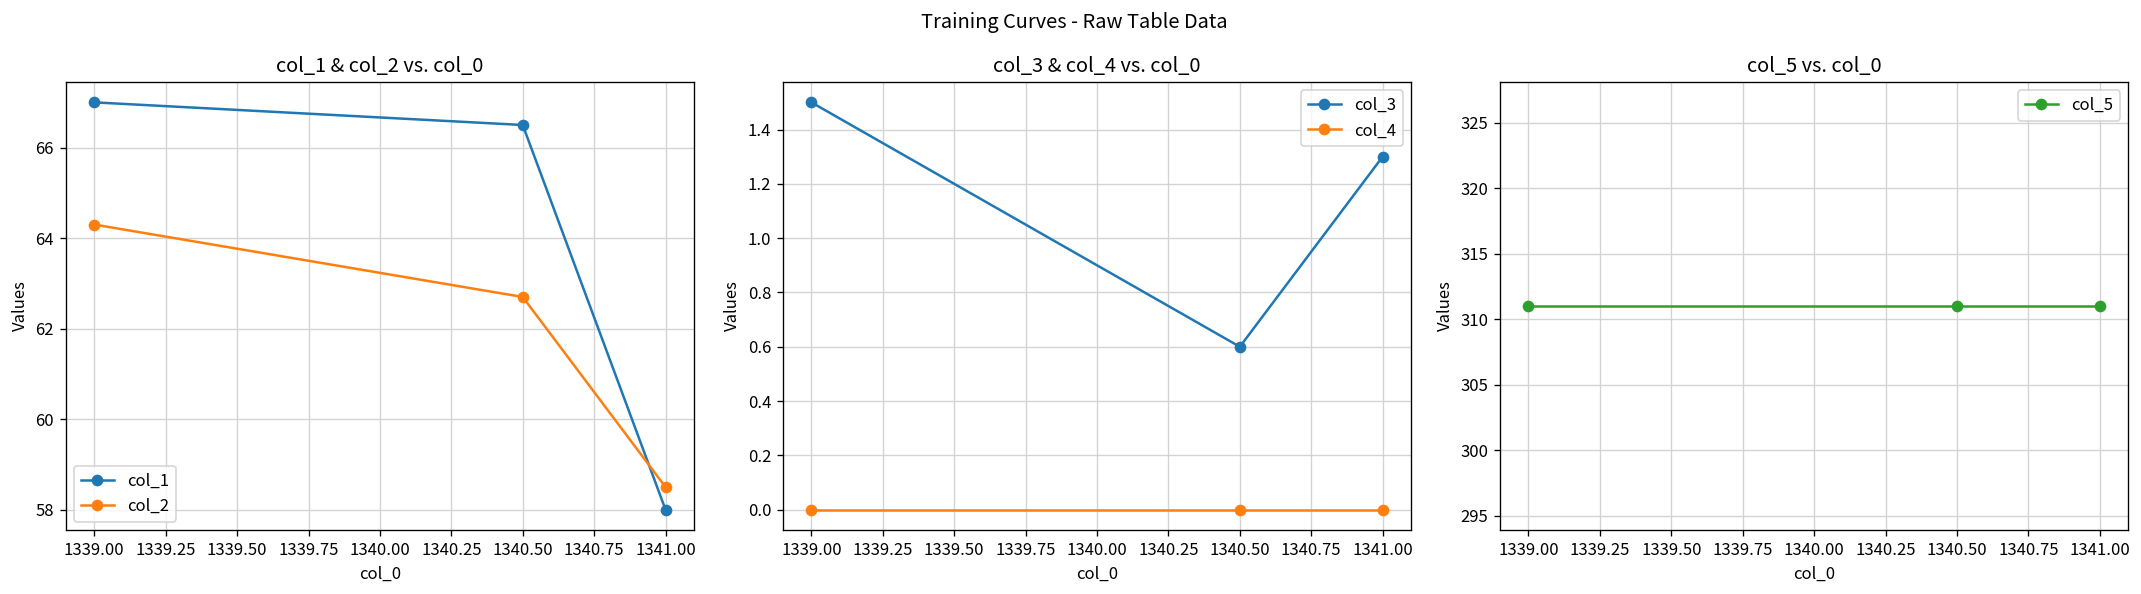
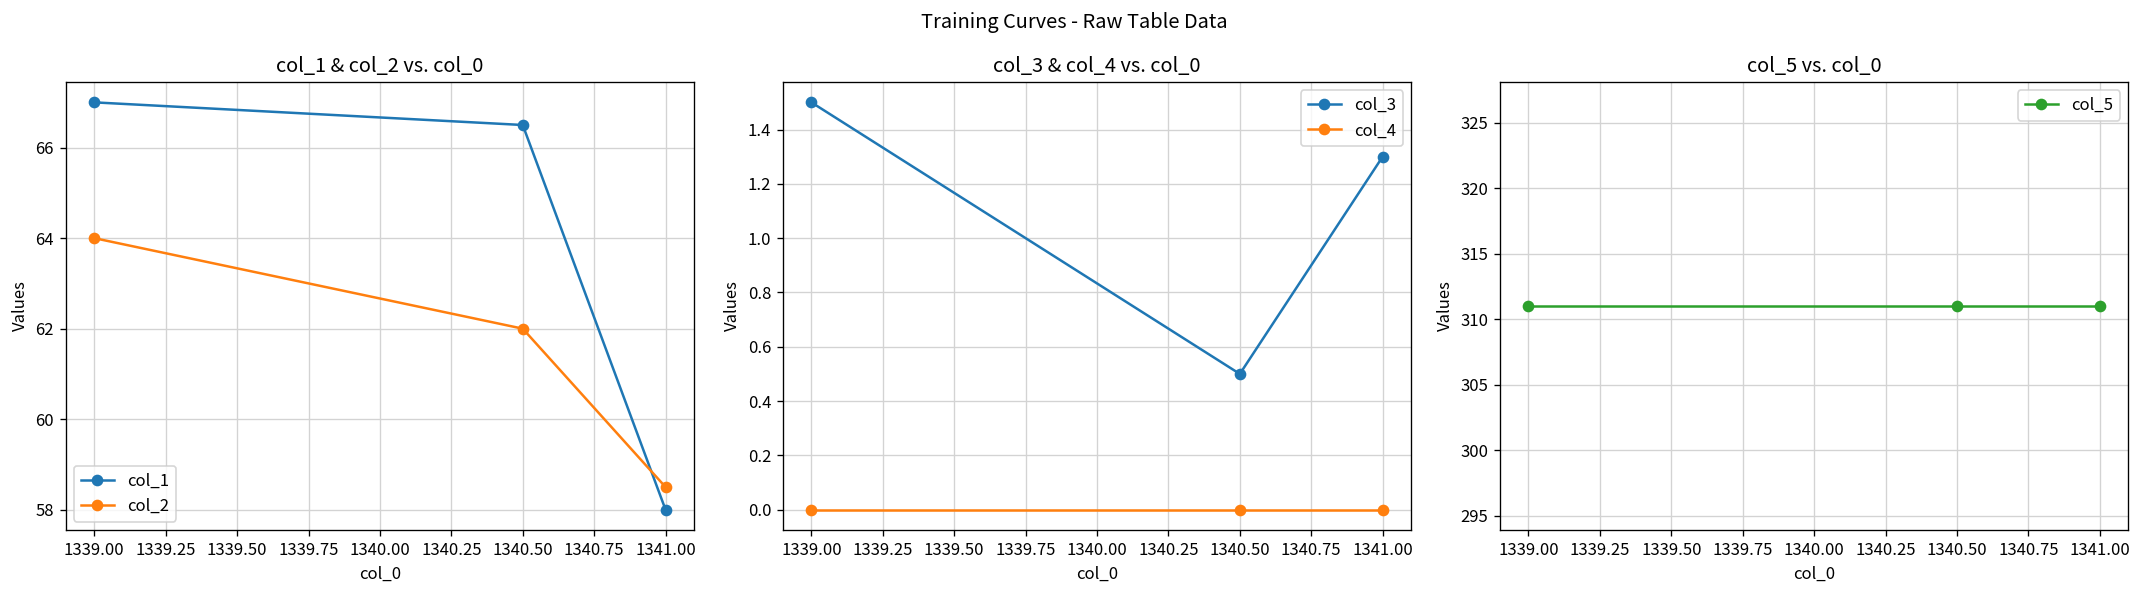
  {
    "col_1 & col_2 vs. col_0": {
      "col_1": {
        "1339.00": 67.0,
        "1340.50": 66.5,
        "1341.00": 58.0
      },
      "col_2": {
-       "1339.00": 64.3,
-       "1340.50": 62.7,
+       "1339.00": 64.0,
+       "1340.50": 62.0,
        "1341.00": 58.5
      }
    },
    "col_3 & col_4 vs. col_0": {
      "col_3": {
        "1339.00": 1.5,
-       "1340.50": 0.6,
+       "1340.50": 0.5,
        "1341.00": 1.3
      },
      "col_4": {
        "1339.00": 0.0,
        "1340.50": 0.0,
        "1341.00": 0.0
      }
    },
    "col_5 vs. col_0": {
      "1339.00": 311.0,
      "1340.50": 311.0,
      "1341.00": 311.0
    }
  }
